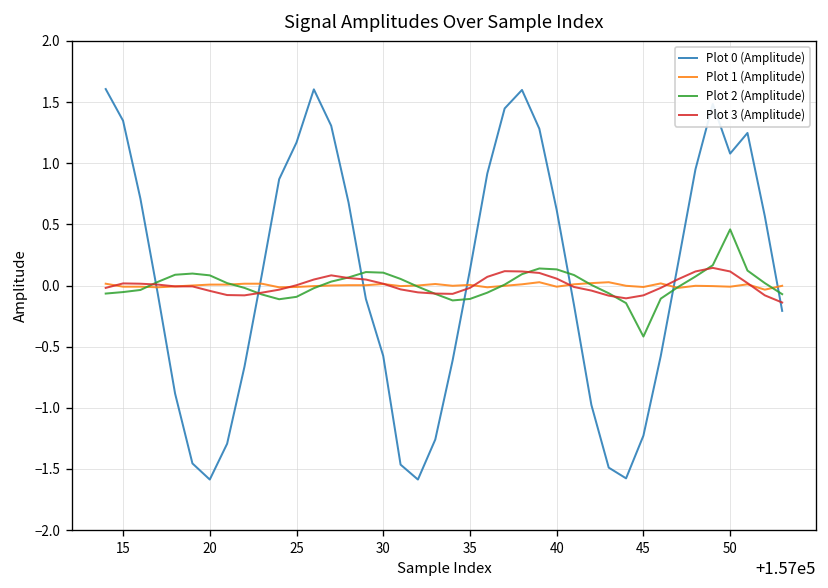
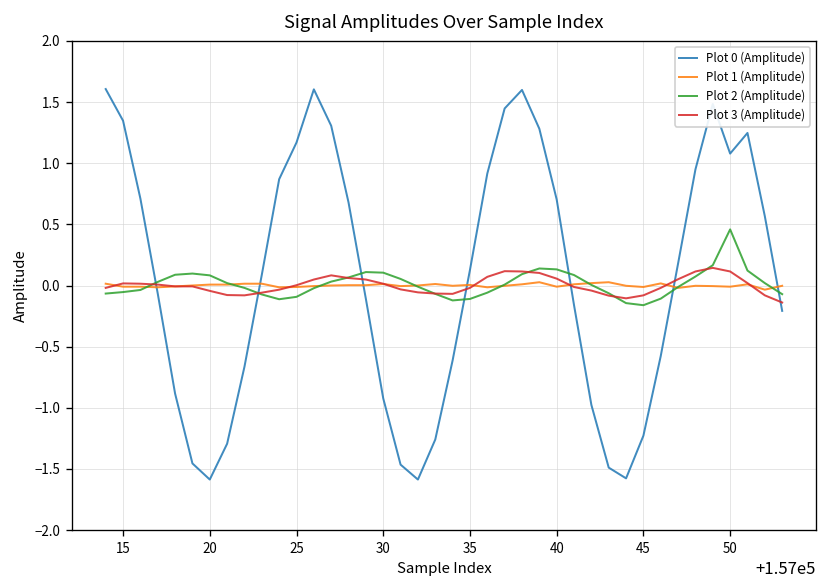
  {
    "Plot 0 (Amplitude)": {
      "15": 1.35,
      "20": -1.59,
      "25": 1.17,
-     "30": -0.58,
+     "30": -0.92,
      "35": 0.13,
-     "40": 0.62,
+     "40": 0.70,
      "45": -1.23,
      "50": 1.08
    },
    "Plot 1 (Amplitude)": {
      "15": -0.01,
      "20": 0.01,
      "40": -0.01,
      "45": -0.01,
      "50": -0.01
    },
    "Plot 2 (Amplitude)": {
      "15": -0.05,
      "20": 0.08,
      "25": -0.09,
      "30": 0.10,
      "35": -0.11,
      "40": 0.13,
-     "45": -0.42,
+     "45": -0.16,
      "50": 0.46
    },
    "Plot 3 (Amplitude)": {
      "15": 0.02,
      "20": -0.04,
      "40": 0.06,
      "45": -0.08,
      "50": 0.11
    }
  }
